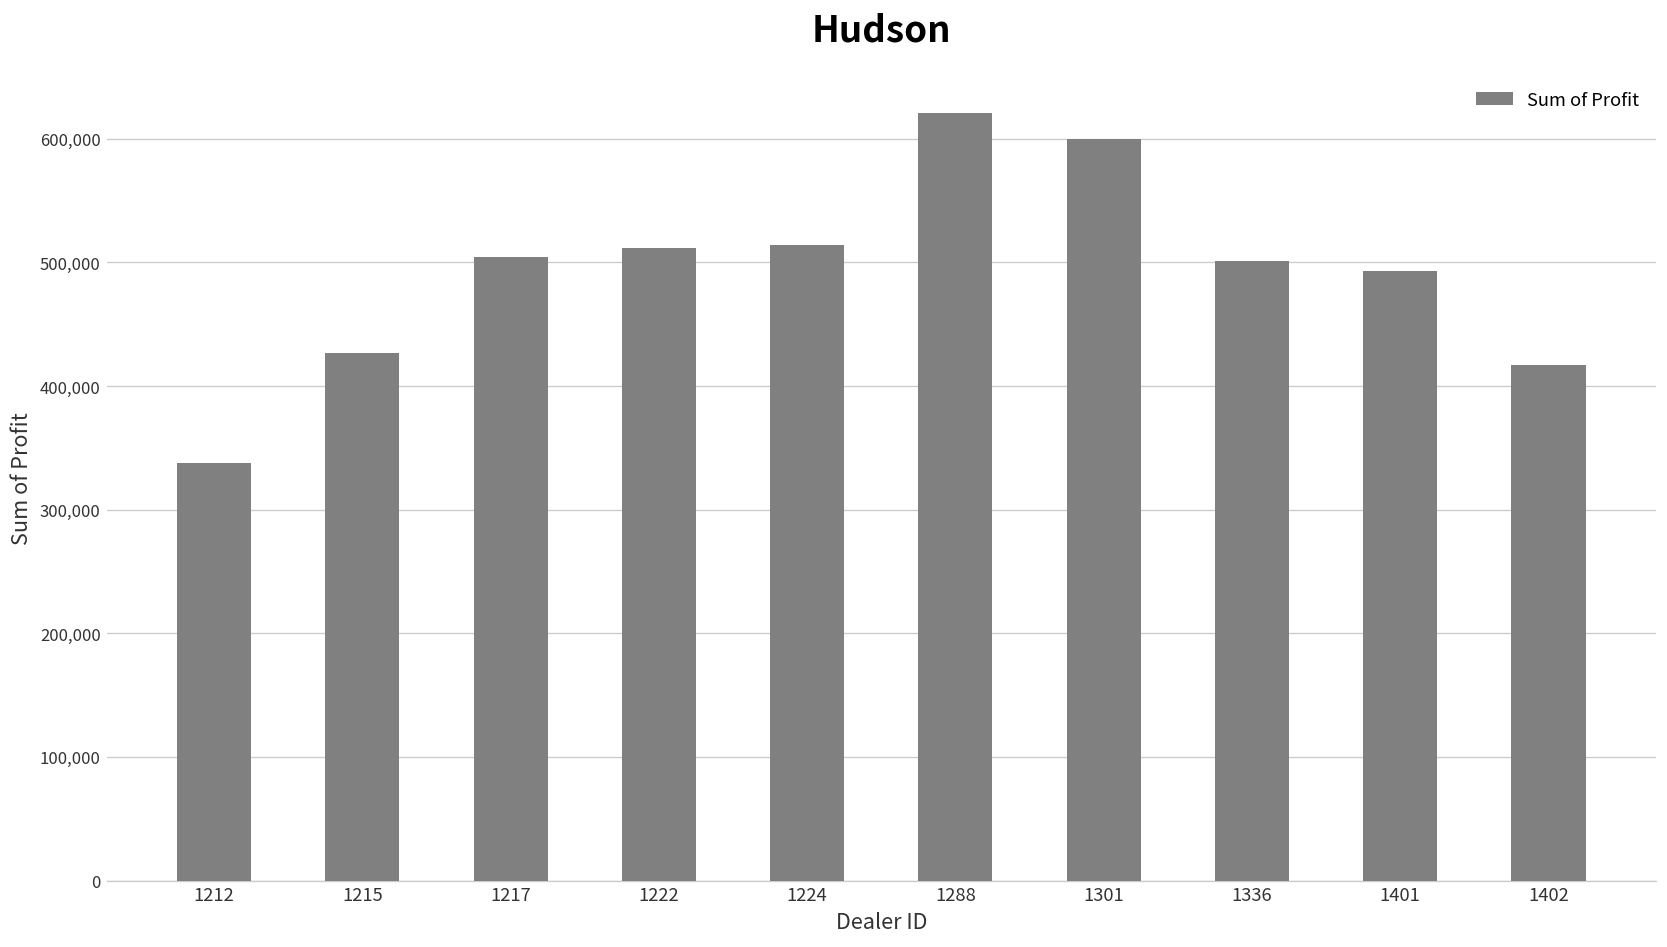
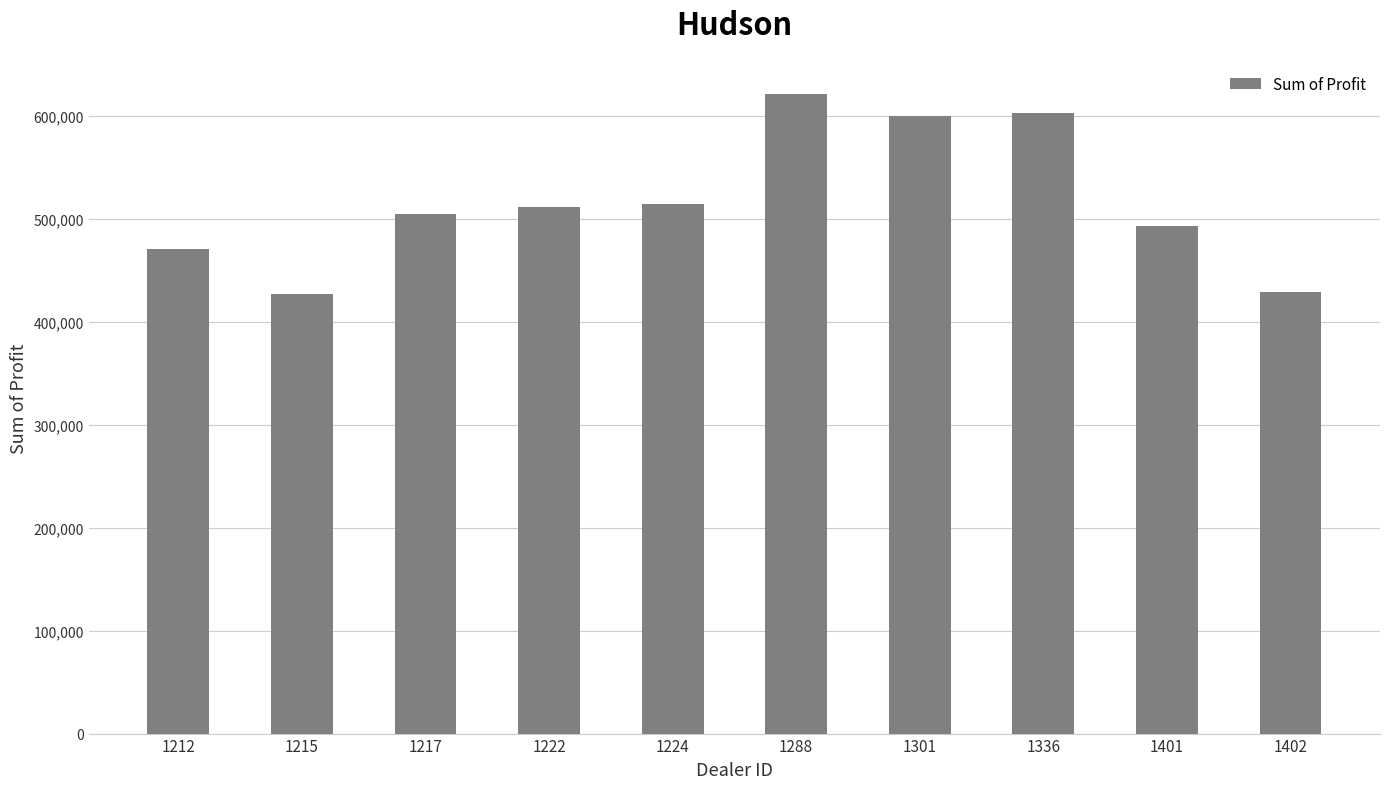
  {
-   "1212": "338,000",
+   "1212": "470,000",
    "1215": "427,000",
    "1217": "504,000",
    "1222": "511,000",
    "1224": "514,000",
    "1288": "621,000",
    "1301": "600,000",
-   "1336": "502,000",
+   "1336": "603,000",
    "1401": "493,000",
-   "1402": "417,000"
+   "1402": "429,000"
  }
